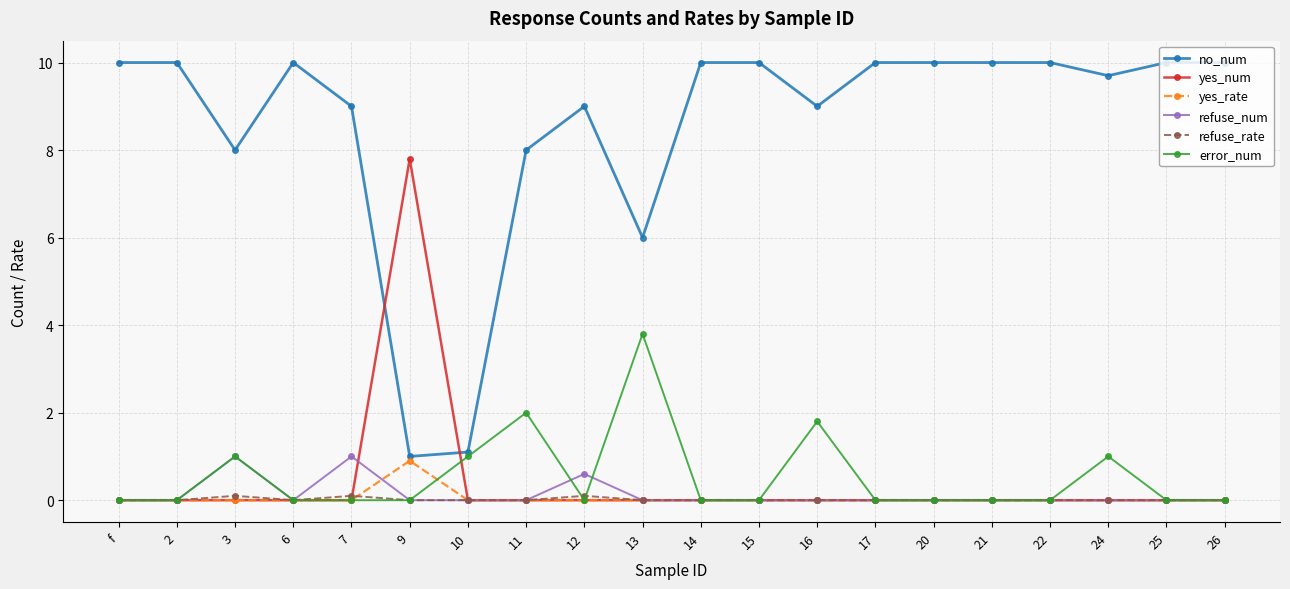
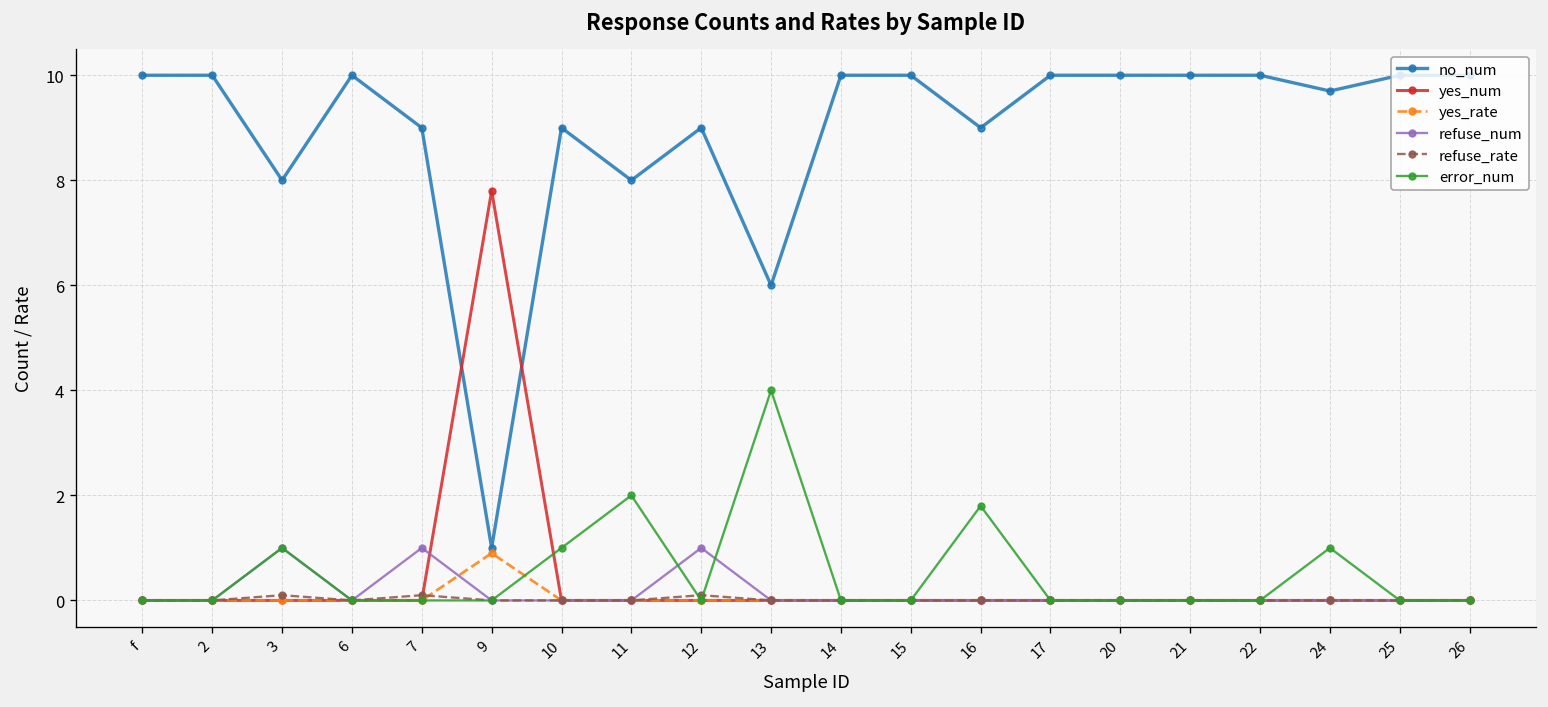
  {
    "no_num": {
      "f": 10.0,
      "2": 10.0,
      "3": 8.0,
      "6": 10.0,
      "7": 9.0,
      "9": 1.0,
-     "10": 1.1,
+     "10": 9.0,
      "11": 8.0,
      "12": 9.0,
      "13": 6.0,
      "14": 10.0,
      "15": 10.0,
      "16": 9.0,
      "17": 10.0,
      "20": 10.0,
      "21": 10.0,
      "22": 10.0,
      "24": 9.7
    },
    "yes_num": {
      "9": 7.8
    },
    "yes_rate": {
      "9": 0.9
    },
    "refuse_num": {
      "7": 1.0,
-     "12": 0.6
+     "12": 1.0
    },
    "refuse_rate": {
      "3": 0.1,
      "7": 0.1,
      "12": 0.1
    },
    "error_num": {
      "10": 1.0,
      "11": 2.0,
-     "13": 3.8,
+     "13": 4.0,
      "16": 1.8,
      "24": 1.0
    }
  }
